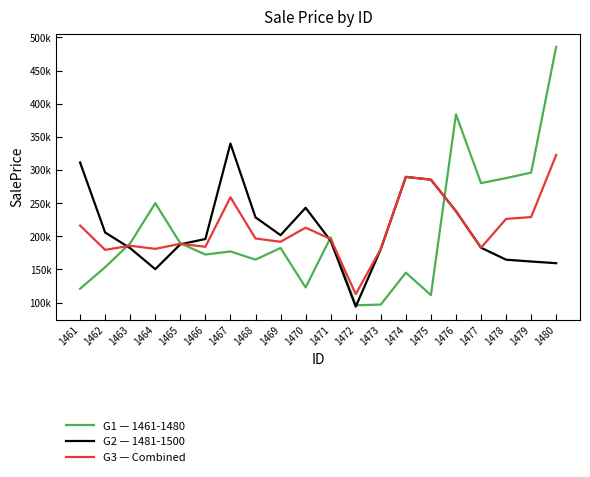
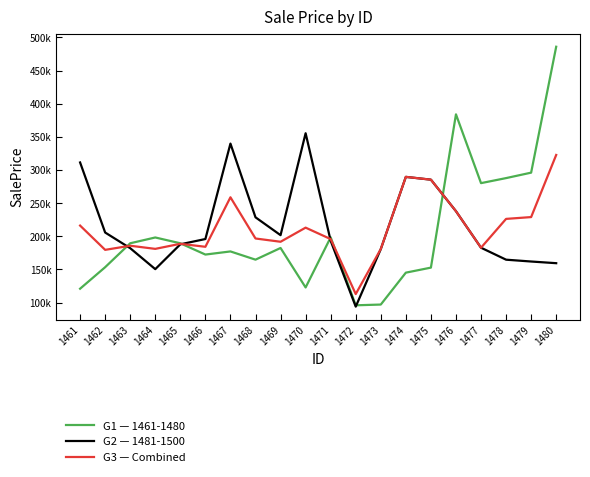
  {
    "G1 — 1461-1480": {
      "1461": 120000,
      "1462": 150000,
-     "1464": 250000,
+     "1464": 200000,
      "1466": 170000,
      "1467": 180000,
      "1468": 160000,
      "1469": 180000,
      "1470": 120000,
      "1473": 100000,
      "1474": 150000,
-     "1475": 110000,
+     "1475": 150000,
      "1476": 380000,
      "1477": 280000,
      "1478": 290000,
      "1479": 300000,
      "1480": 490000
    },
    "G2 — 1481-1500": {
      "1461": 310000,
      "1462": 210000,
      "1464": 150000,
      "1466": 200000,
      "1467": 340000,
      "1468": 230000,
      "1469": 200000,
-     "1470": 240000,
+     "1470": 360000,
      "1478": 160000,
      "1479": 160000,
      "1480": 160000
    },
    "G3 — Combined": {
      "1461": 220000,
      "1462": 180000,
      "1464": 180000,
      "1466": 180000,
      "1467": 260000,
      "1468": 200000,
      "1469": 190000,
      "1470": 210000,
      "1472": 110000,
      "1478": 230000,
      "1479": 230000,
      "1480": 320000
    }
  }
